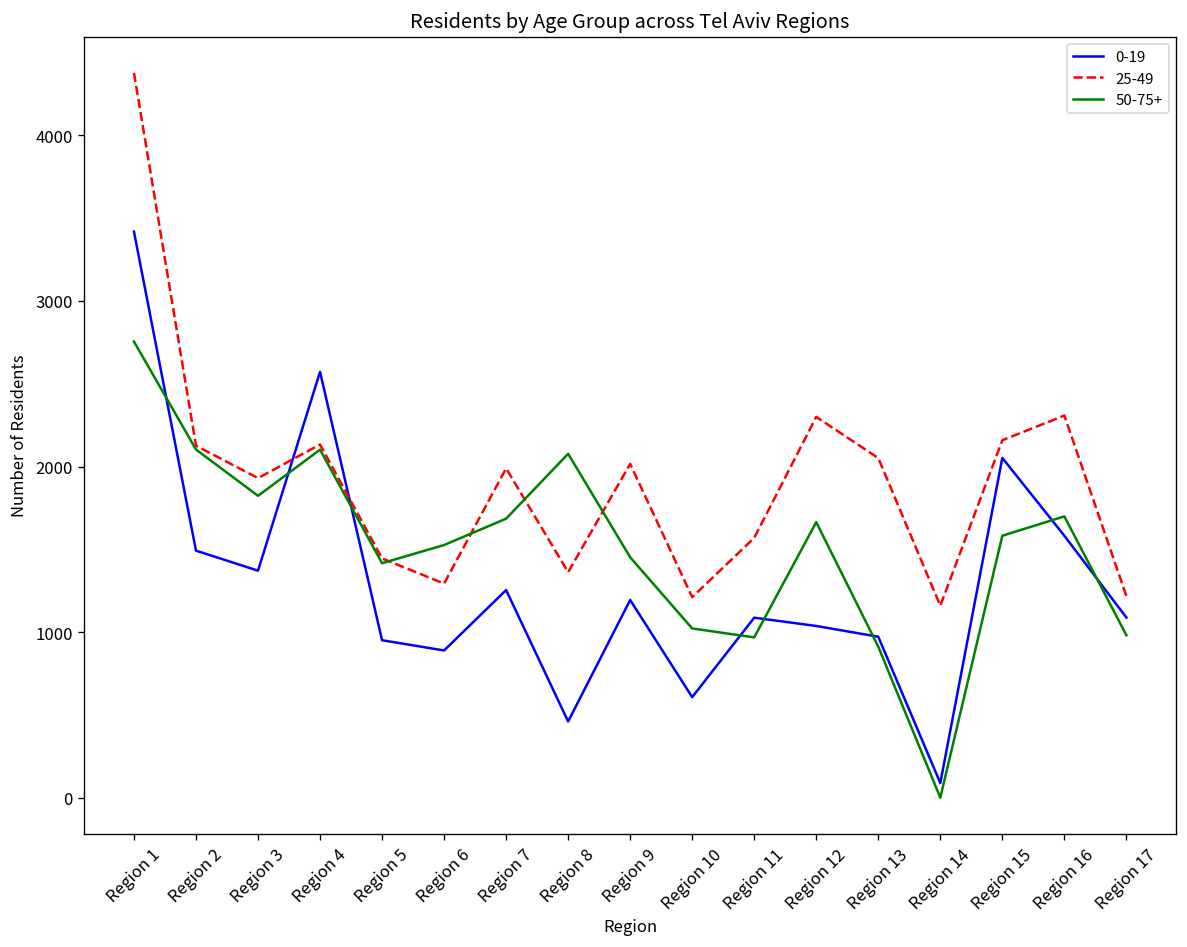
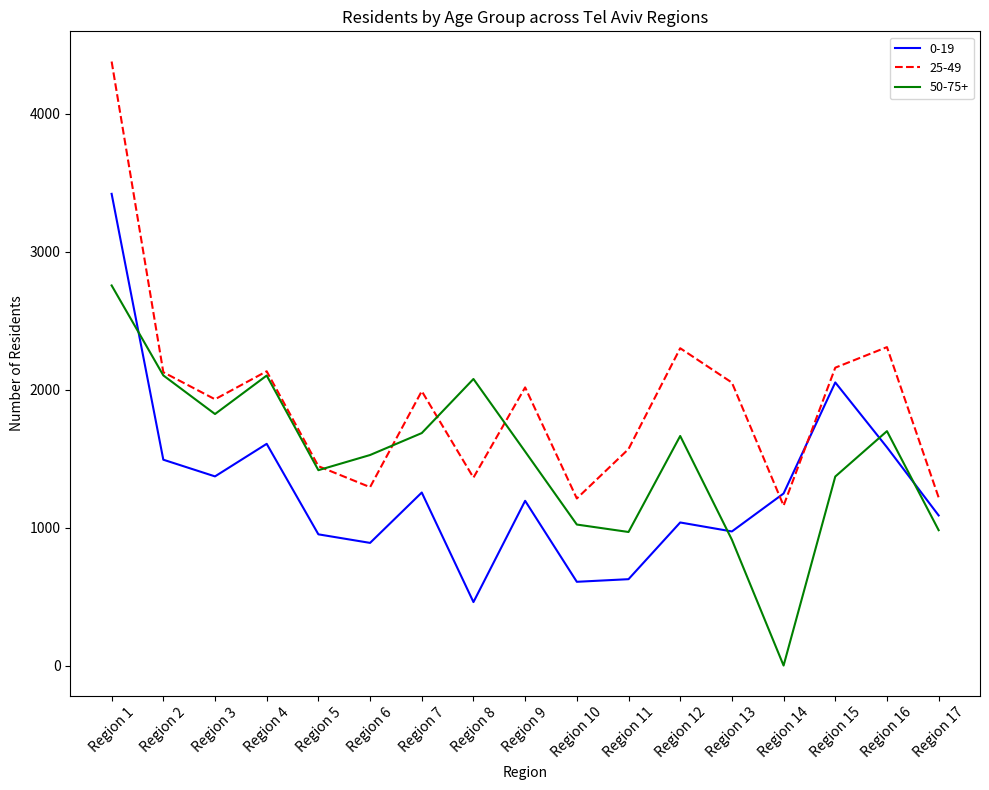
  {
    "0-19": {
      "Region 1": 3420,
      "Region 2": 1490,
      "Region 3": 1370,
-     "Region 4": 2570,
+     "Region 4": 1610,
      "Region 5": 950,
      "Region 6": 890,
      "Region 7": 1250,
      "Region 8": 460,
      "Region 9": 1190,
      "Region 10": 610,
-     "Region 11": 1090,
+     "Region 11": 630,
      "Region 12": 1040,
      "Region 13": 970,
-     "Region 14": 90,
+     "Region 14": 1250,
      "Region 15": 2050,
      "Region 16": 1580,
      "Region 17": 1090
    },
    "25-49": {
      "Region 1": 4380,
      "Region 2": 2130,
      "Region 3": 1930,
      "Region 4": 2130,
      "Region 5": 1450,
      "Region 6": 1290,
      "Region 7": 1990,
      "Region 8": 1360,
      "Region 9": 2020,
      "Region 10": 1210,
      "Region 11": 1570,
      "Region 12": 2300,
      "Region 13": 2050,
      "Region 14": 1160,
      "Region 15": 2160,
      "Region 16": 2310,
      "Region 17": 1220
    },
    "50-75+": {
      "Region 1": 2760,
      "Region 2": 2100,
      "Region 3": 1820,
      "Region 4": 2100,
      "Region 5": 1420,
      "Region 6": 1530,
      "Region 7": 1690,
      "Region 8": 2080,
-     "Region 9": 1450,
+     "Region 9": 1550,
      "Region 10": 1020,
      "Region 11": 970,
      "Region 12": 1660,
      "Region 13": 910,
      "Region 14": 0,
-     "Region 15": 1580,
+     "Region 15": 1370,
      "Region 16": 1700,
      "Region 17": 980
    }
  }
